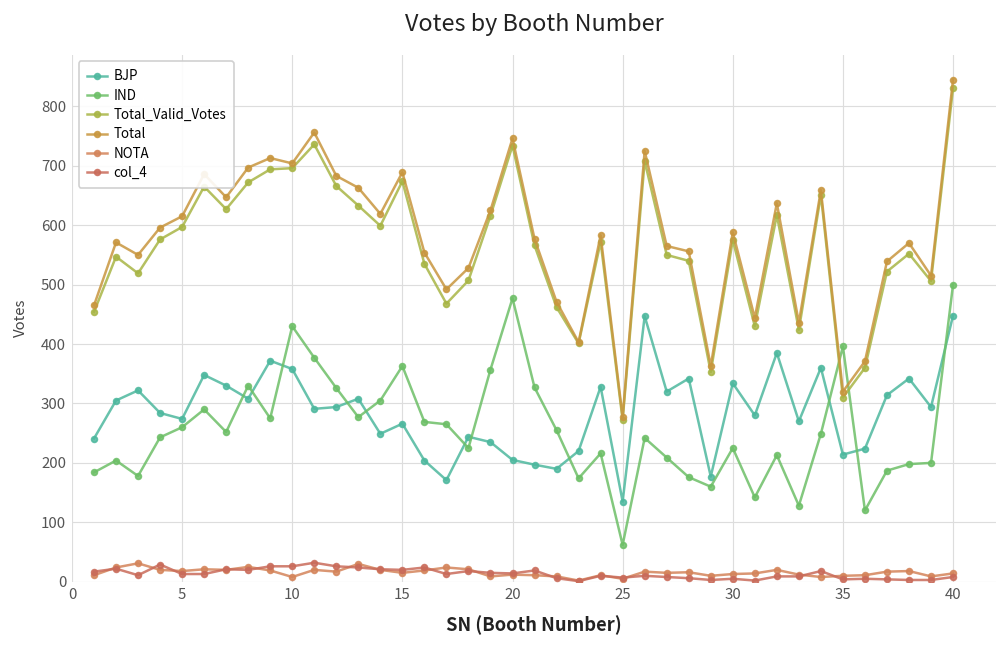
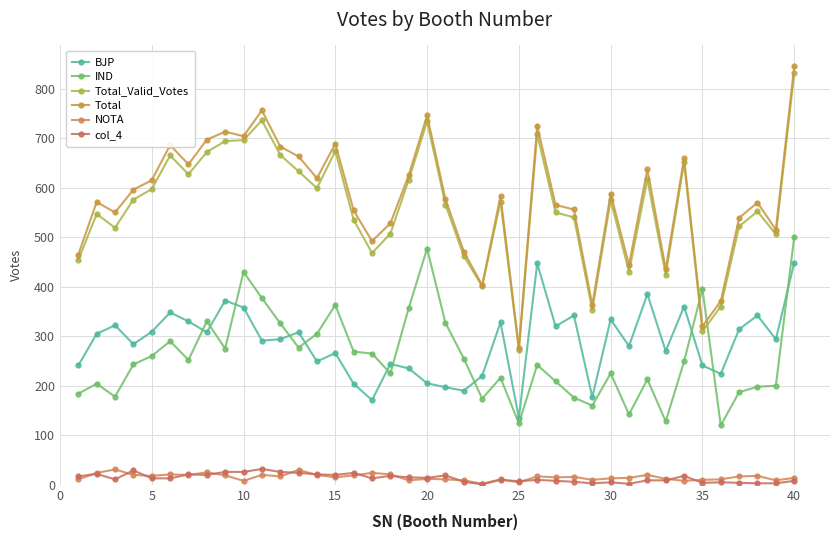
  {
    "BJP": {
-     "5": 270,
+     "5": 310,
      "10": 360,
      "15": 270,
      "20": 210,
      "25": 140,
      "30": 330,
-     "35": 210,
+     "35": 240,
      "40": 450
    },
    "IND": {
      "5": 260,
      "10": 430,
      "15": 360,
      "20": 480,
-     "25": 60,
+     "25": 120,
      "30": 230,
      "35": 400,
      "40": 500
    }
  }
